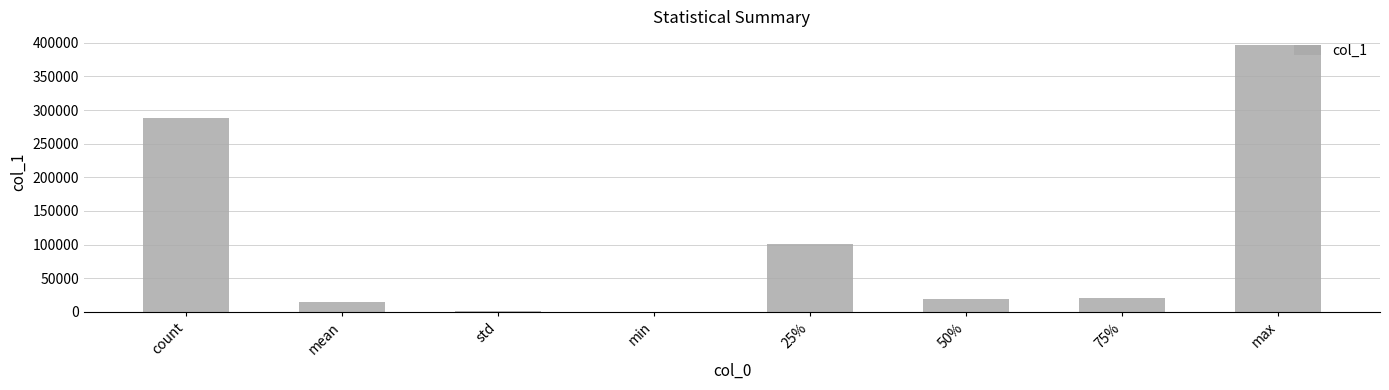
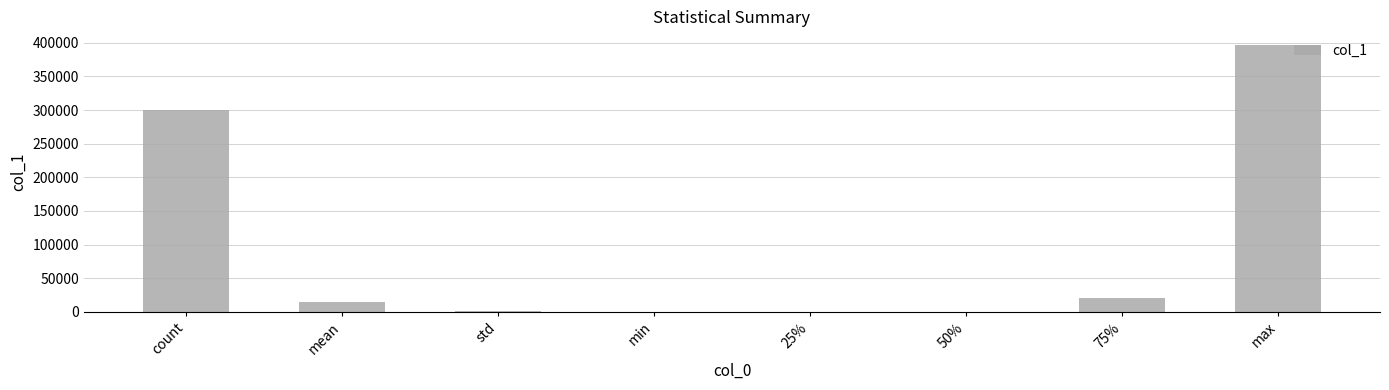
  {
-   "count": 290000,
+   "count": 300000,
    "mean": 10000,
-   "25%": 100000,
-   "50%": 20000,
+   "25%": 0,
+   "50%": 0,
    "75%": 20000,
    "max": 400000
  }
